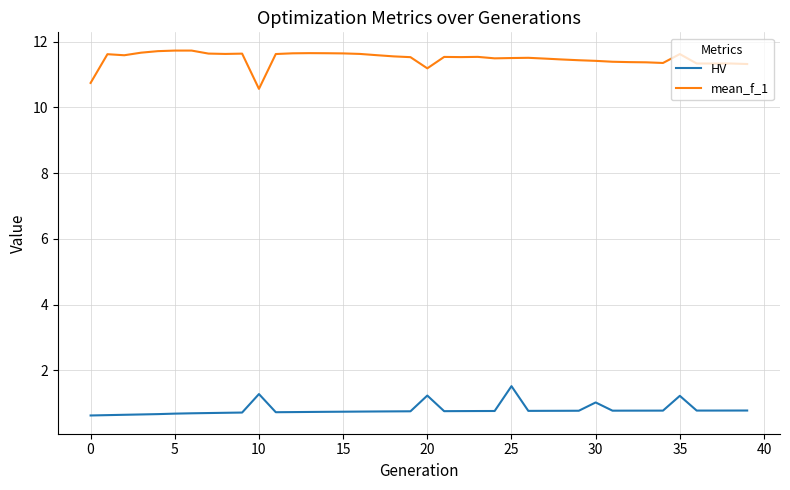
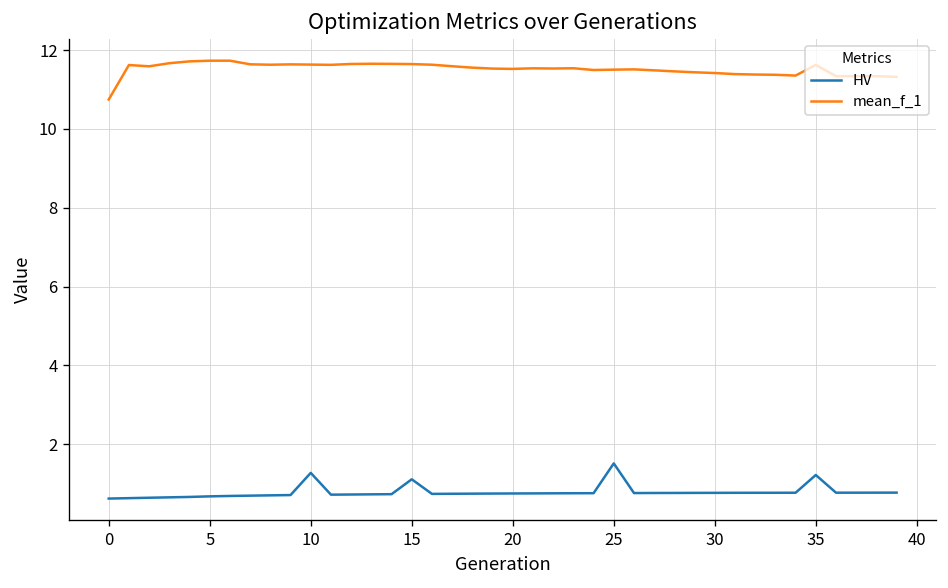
  {
    "HV": {
      "0": 0.6,
      "5": 0.7,
      "10": 1.3,
-     "15": 0.7,
-     "20": 1.2,
+     "15": 1.1,
+     "20": 0.8,
      "25": 1.5,
-     "30": 1.0,
+     "30": 0.8,
      "35": 1.2
    },
    "mean_f_1": {
      "0": 10.7,
      "5": 11.7,
-     "10": 10.6,
+     "10": 11.6,
      "15": 11.6,
-     "20": 11.2,
+     "20": 11.5,
      "25": 11.5,
      "30": 11.4
    }
  }
